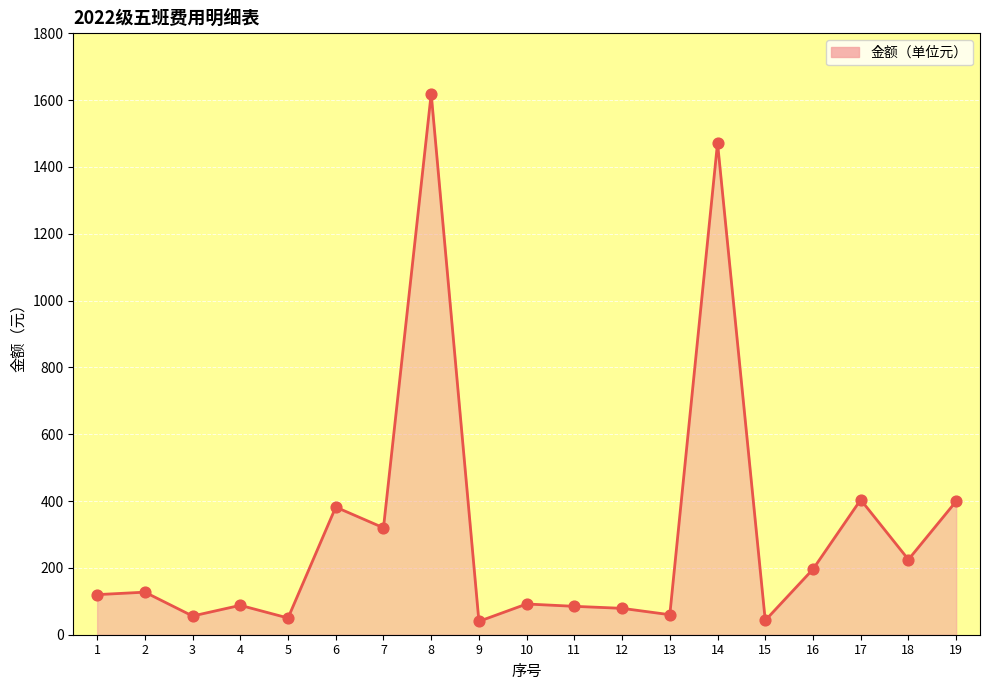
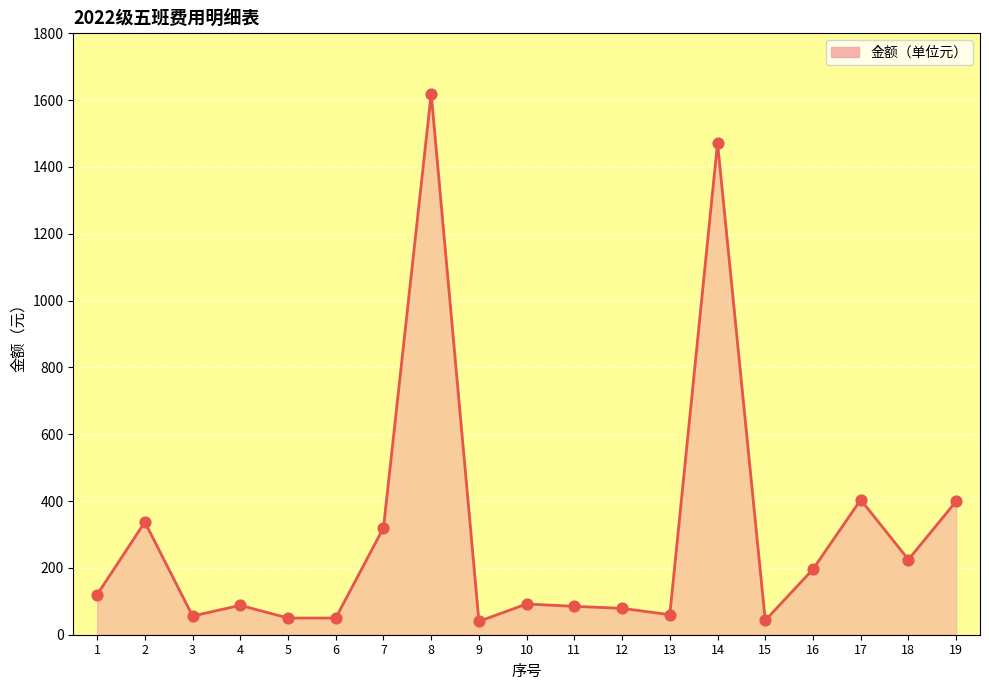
  {
    "1": 120,
-   "2": 130,
+   "2": 340,
    "3": 60,
    "4": 90,
    "5": 50,
-   "6": 380,
+   "6": 50,
    "7": 320,
    "8": 1620,
    "9": 40,
    "10": 90,
    "11": 90,
    "12": 80,
    "13": 60,
    "14": 1470,
    "15": 40,
    "16": 200,
    "17": 400,
    "18": 230,
    "19": 400
  }
